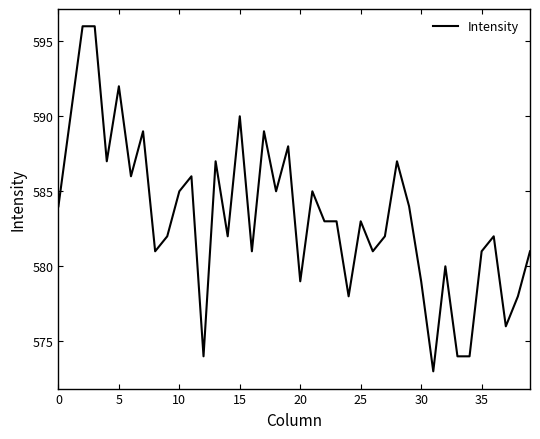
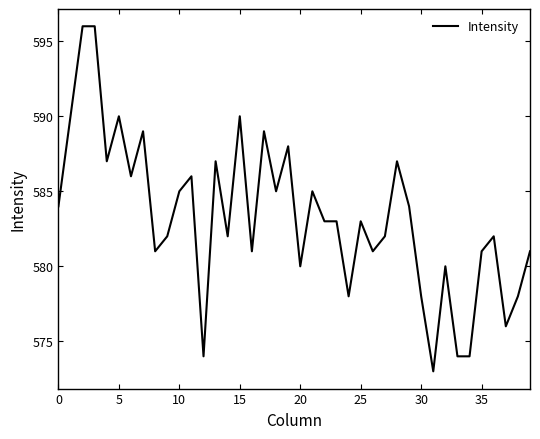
  {
    "0": 584,
-   "5": 592,
+   "5": 590,
    "10": 585,
    "15": 590,
-   "20": 579,
+   "20": 580,
    "25": 583,
-   "30": 579,
+   "30": 578,
    "35": 581
  }
